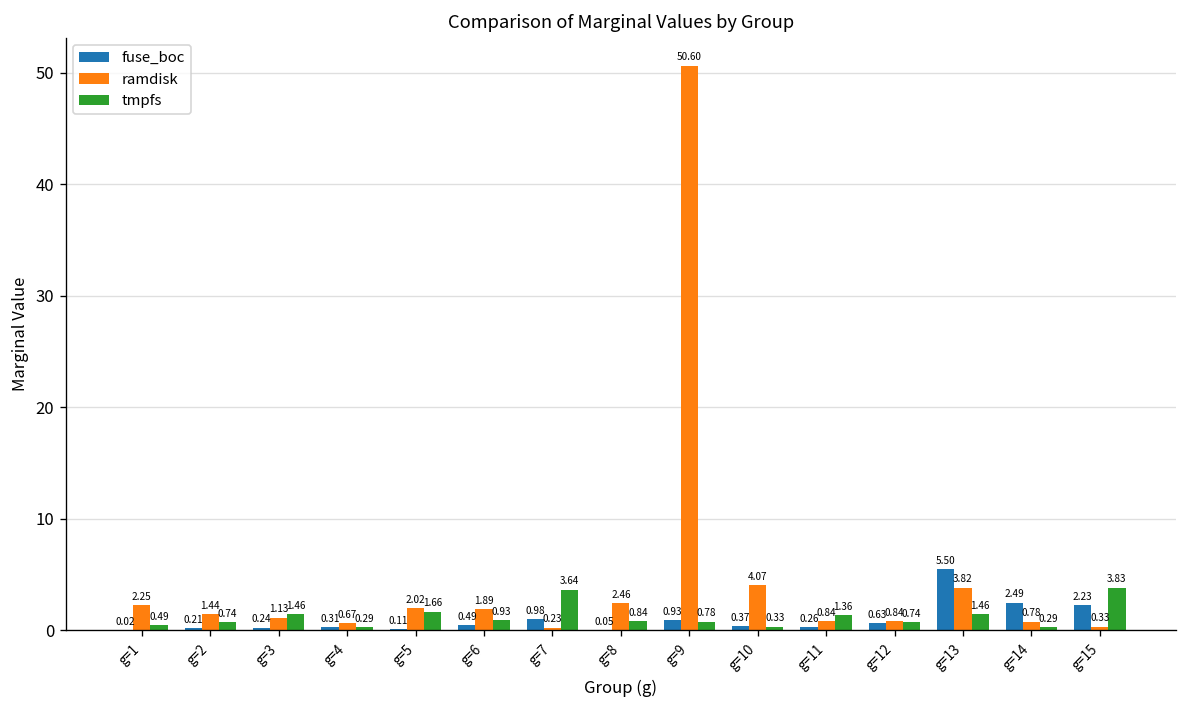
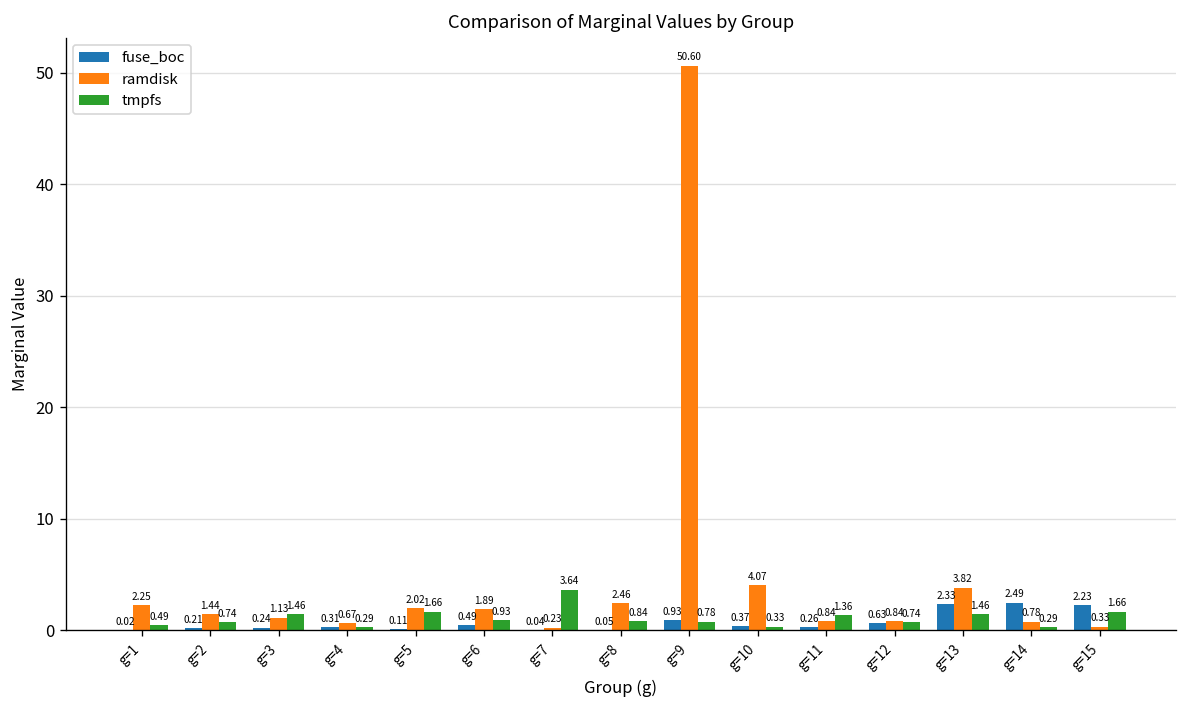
  {
    "fuse_boc": {
      "g=1": 0.02,
      "g=2": 0.21,
      "g=3": 0.24,
      "g=4": 0.31,
      "g=5": 0.11,
      "g=6": 0.49,
-     "g=7": 0.98,
+     "g=7": 0.04,
      "g=8": 0.05,
      "g=9": 0.93,
      "g=10": 0.37,
      "g=11": 0.26,
      "g=12": 0.63,
-     "g=13": 5.50,
+     "g=13": 2.33,
      "g=14": 2.49,
      "g=15": 2.23
    },
    "ramdisk": {
      "g=1": 2.25,
      "g=2": 1.44,
      "g=3": 1.13,
      "g=4": 0.67,
      "g=5": 2.02,
      "g=6": 1.89,
      "g=7": 0.23,
      "g=8": 2.46,
      "g=9": 50.60,
      "g=10": 4.07,
      "g=11": 0.84,
      "g=12": 0.84,
      "g=13": 3.82,
      "g=14": 0.78,
      "g=15": 0.33
    },
    "tmpfs": {
      "g=1": 0.49,
      "g=2": 0.74,
      "g=3": 1.46,
      "g=4": 0.29,
      "g=5": 1.66,
      "g=6": 0.93,
      "g=7": 3.64,
      "g=8": 0.84,
      "g=9": 0.78,
      "g=10": 0.33,
      "g=11": 1.36,
      "g=12": 0.74,
      "g=13": 1.46,
      "g=14": 0.29,
-     "g=15": 3.83
+     "g=15": 1.66
    }
  }
